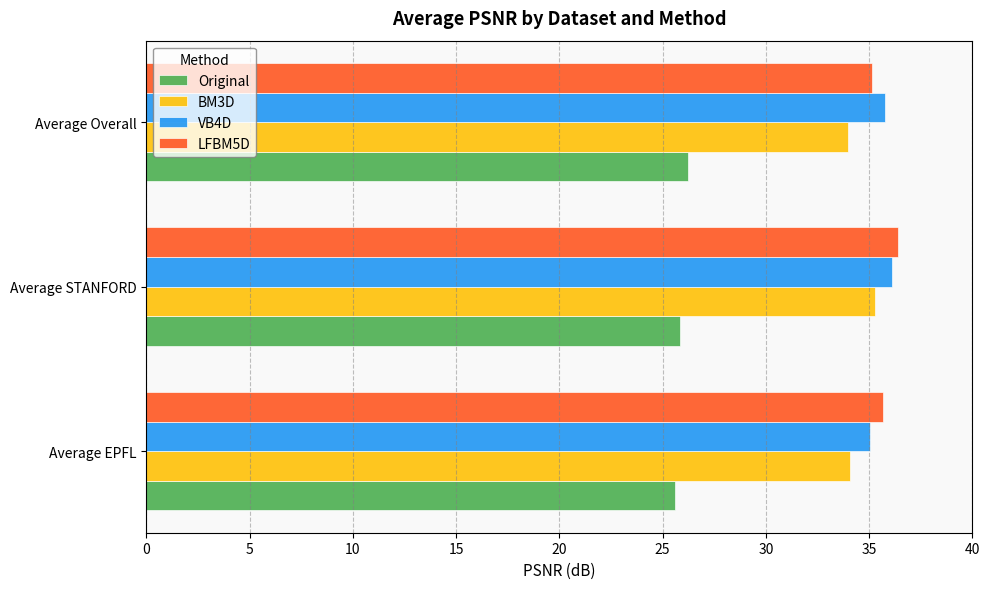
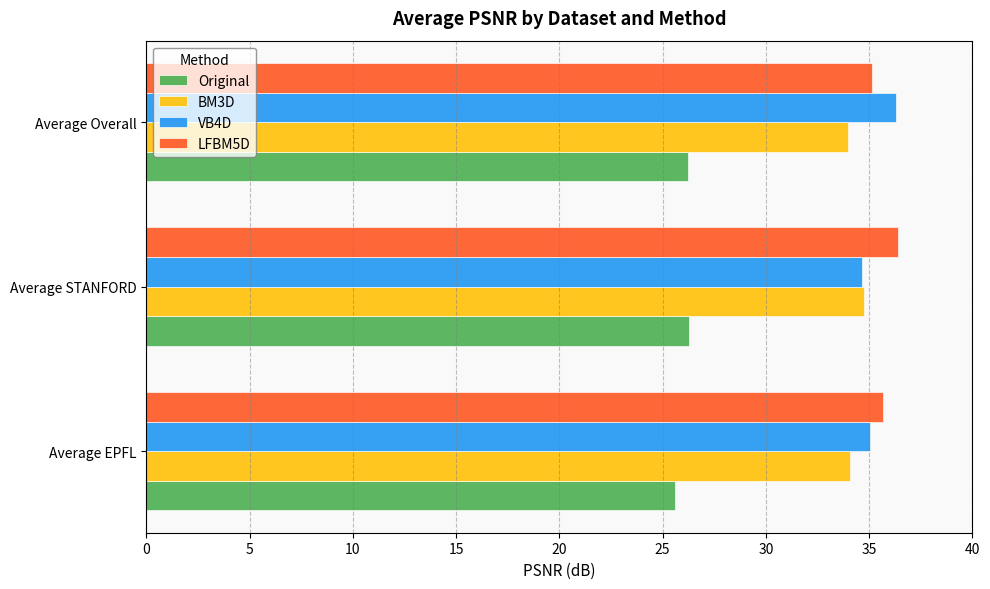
  {
    "Original": {
      "Average Overall": 26.2,
-     "Average STANFORD": 25.8,
+     "Average STANFORD": 26.3,
      "Average EPFL": 25.6
    },
    "BM3D": {
      "Average Overall": 34.0,
-     "Average STANFORD": 35.3,
+     "Average STANFORD": 34.7,
      "Average EPFL": 34.1
    },
    "VB4D": {
-     "Average Overall": 35.8,
-     "Average STANFORD": 36.1,
+     "Average Overall": 36.3,
+     "Average STANFORD": 34.6,
      "Average EPFL": 35.0
    },
    "LFBM5D": {
      "Average Overall": 35.1,
      "Average STANFORD": 36.4,
      "Average EPFL": 35.7
    }
  }
